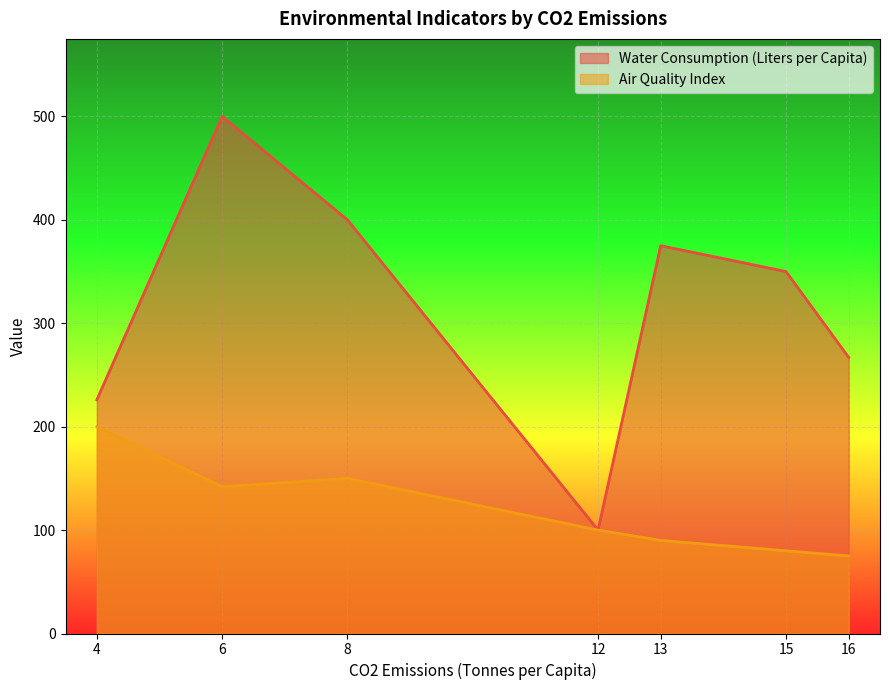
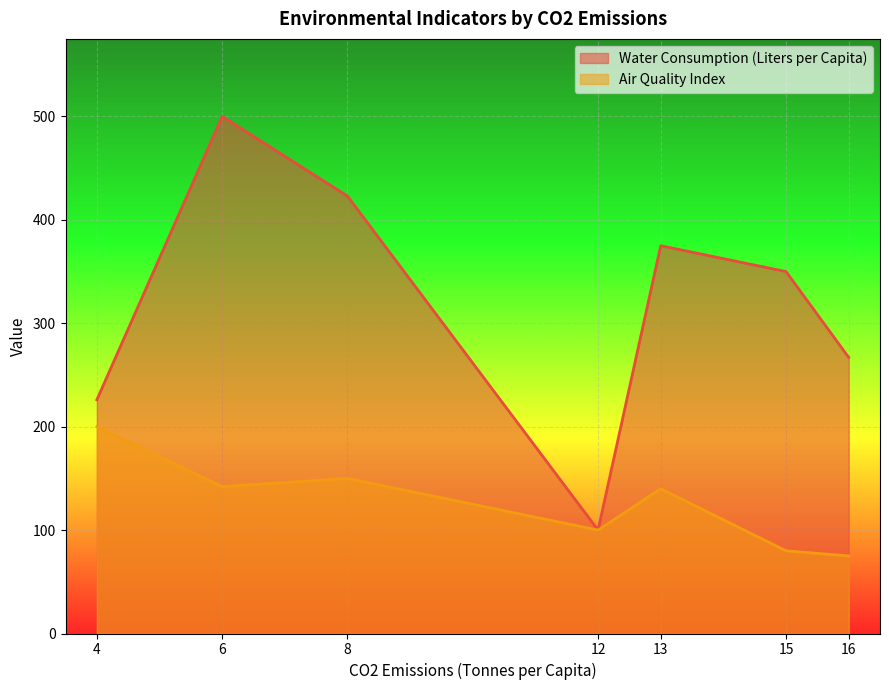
  {
    "Water Consumption (Liters per Capita)": {
      "4": 226,
      "6": 500,
-     "8": 400,
+     "8": 423,
      "13": 375,
      "15": 350,
      "16": 267
    },
    "Air Quality Index": {
      "4": 200,
      "6": 142,
      "8": 150,
-     "13": 90,
+     "13": 140,
      "15": 80,
      "16": 75
    }
  }
